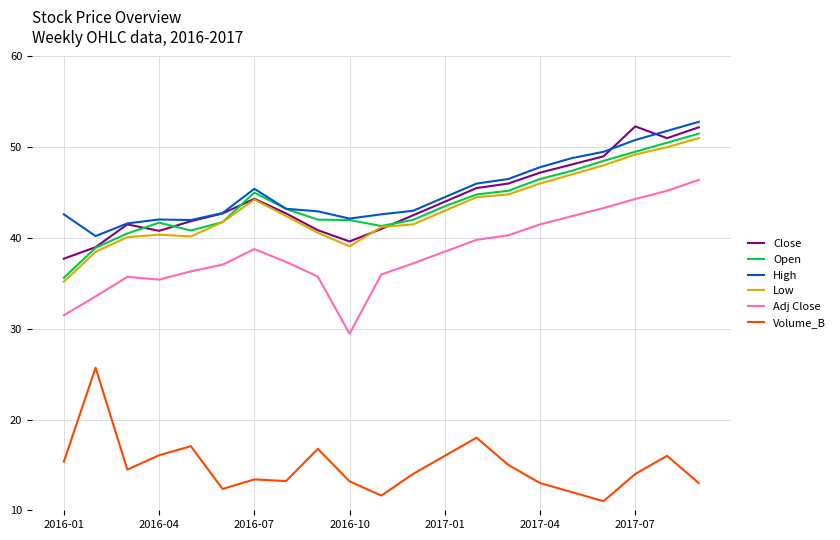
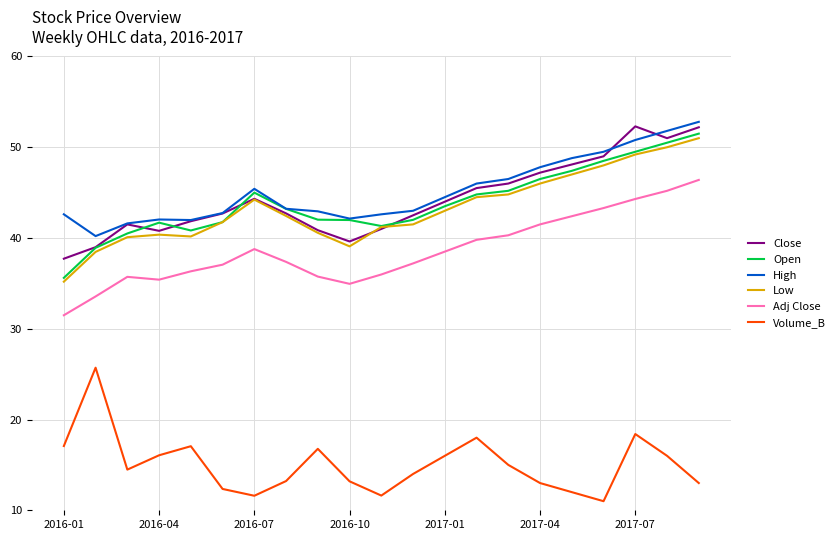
  {
    "Close": {
      "2016-01": 38,
      "2016-04": 41,
      "2016-10": 40,
      "2017-01": 44,
      "2017-04": 47,
      "2017-07": 52
    },
    "Open": {
      "2016-01": 36,
      "2016-04": 42,
      "2016-07": 45,
      "2017-01": 44,
      "2017-04": 47,
      "2017-07": 50
    },
    "High": {
      "2016-01": 43,
      "2016-04": 42,
      "2016-07": 45,
      "2017-01": 45,
      "2017-04": 48,
      "2017-07": 51
    },
    "Low": {
      "2016-01": 35,
      "2016-04": 40,
      "2016-10": 39,
      "2017-01": 43,
      "2017-04": 46,
      "2017-07": 49
    },
    "Adj Close": {
      "2016-01": 31,
      "2016-04": 35,
      "2016-07": 39,
-     "2016-10": 29,
+     "2016-10": 35,
      "2017-01": 39,
      "2017-04": 42,
      "2017-07": 44
    },
    "Volume_B": {
-     "2016-01": 15,
+     "2016-01": 17,
      "2016-04": 16,
-     "2016-07": 13,
+     "2016-07": 12,
      "2016-10": 13,
      "2017-01": 16,
      "2017-04": 13,
-     "2017-07": 14
+     "2017-07": 18
    }
  }
